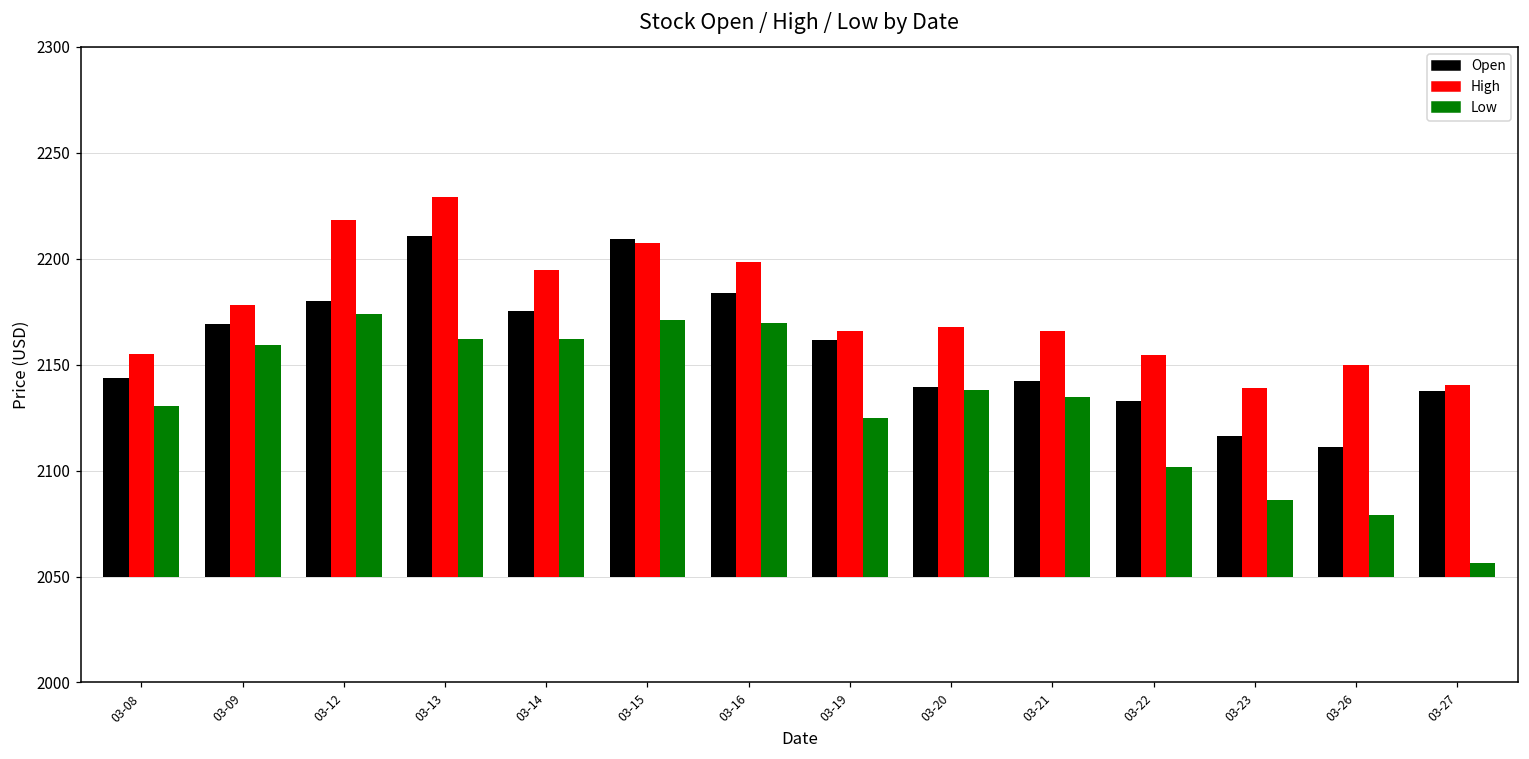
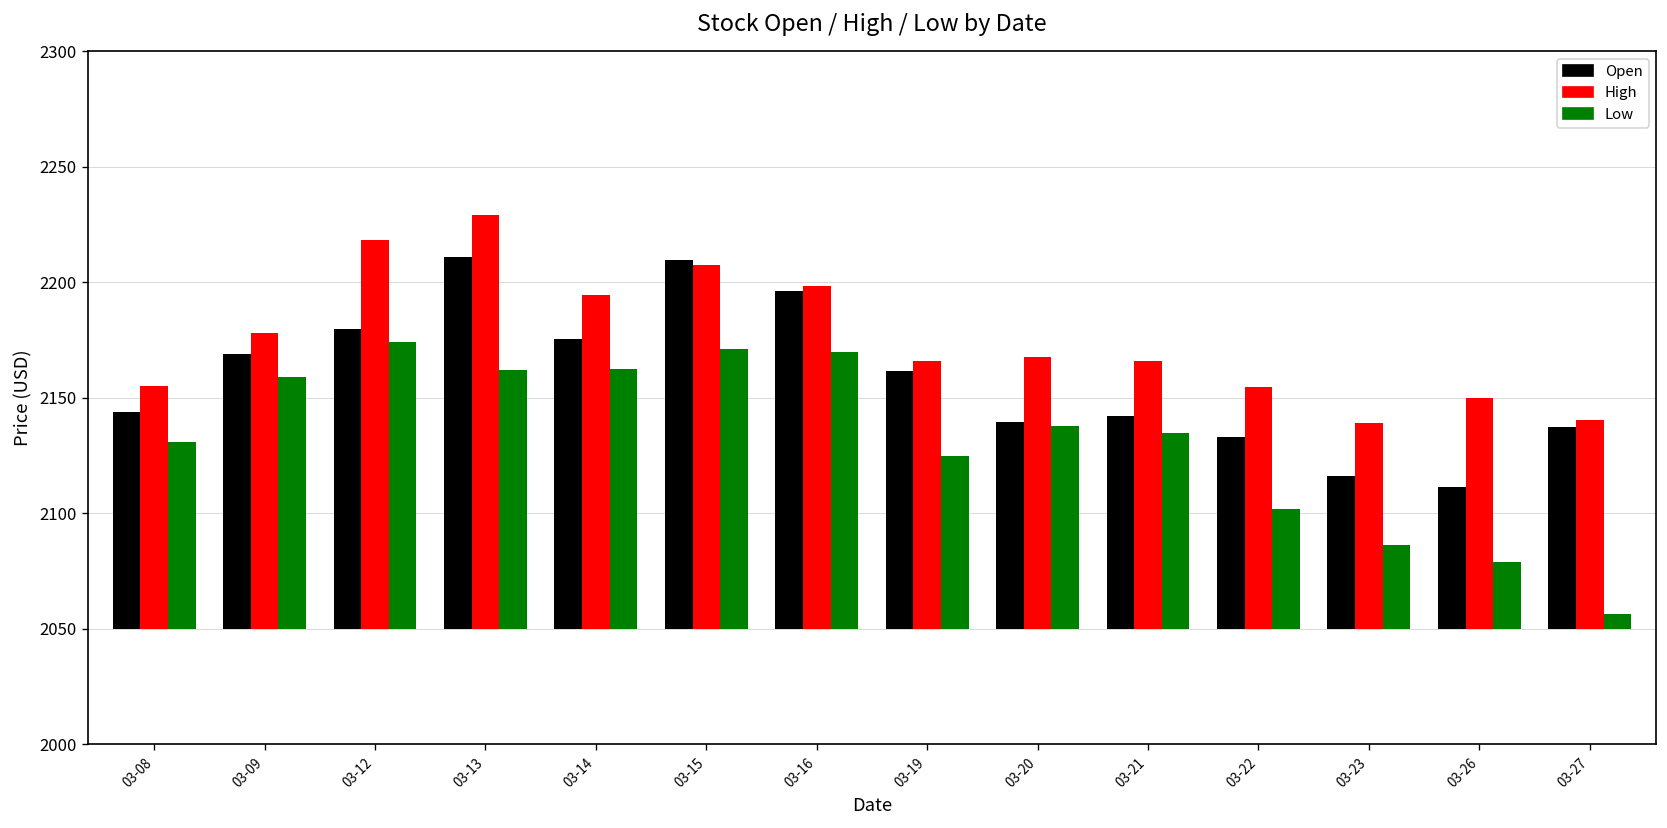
  {
    "Open": {
      "03-08": 2144,
      "03-09": 2169,
      "03-12": 2180,
      "03-13": 2211,
      "03-14": 2176,
      "03-15": 2210,
-     "03-16": 2184,
+     "03-16": 2196,
      "03-19": 2162,
      "03-20": 2139,
      "03-21": 2142,
      "03-22": 2133,
      "03-23": 2116,
      "03-26": 2111,
      "03-27": 2137
    },
    "High": {
      "03-08": 2155,
      "03-09": 2178,
      "03-12": 2218,
      "03-13": 2229,
      "03-14": 2195,
      "03-15": 2208,
      "03-16": 2199,
      "03-19": 2166,
      "03-20": 2168,
      "03-21": 2166,
      "03-22": 2155,
      "03-23": 2139,
      "03-26": 2150,
      "03-27": 2140
    },
    "Low": {
      "03-08": 2131,
      "03-09": 2159,
      "03-12": 2174,
      "03-13": 2162,
      "03-14": 2162,
      "03-15": 2171,
      "03-16": 2170,
      "03-19": 2125,
      "03-20": 2138,
      "03-21": 2135,
      "03-22": 2102,
      "03-23": 2086,
      "03-26": 2079,
      "03-27": 2057
    }
  }
